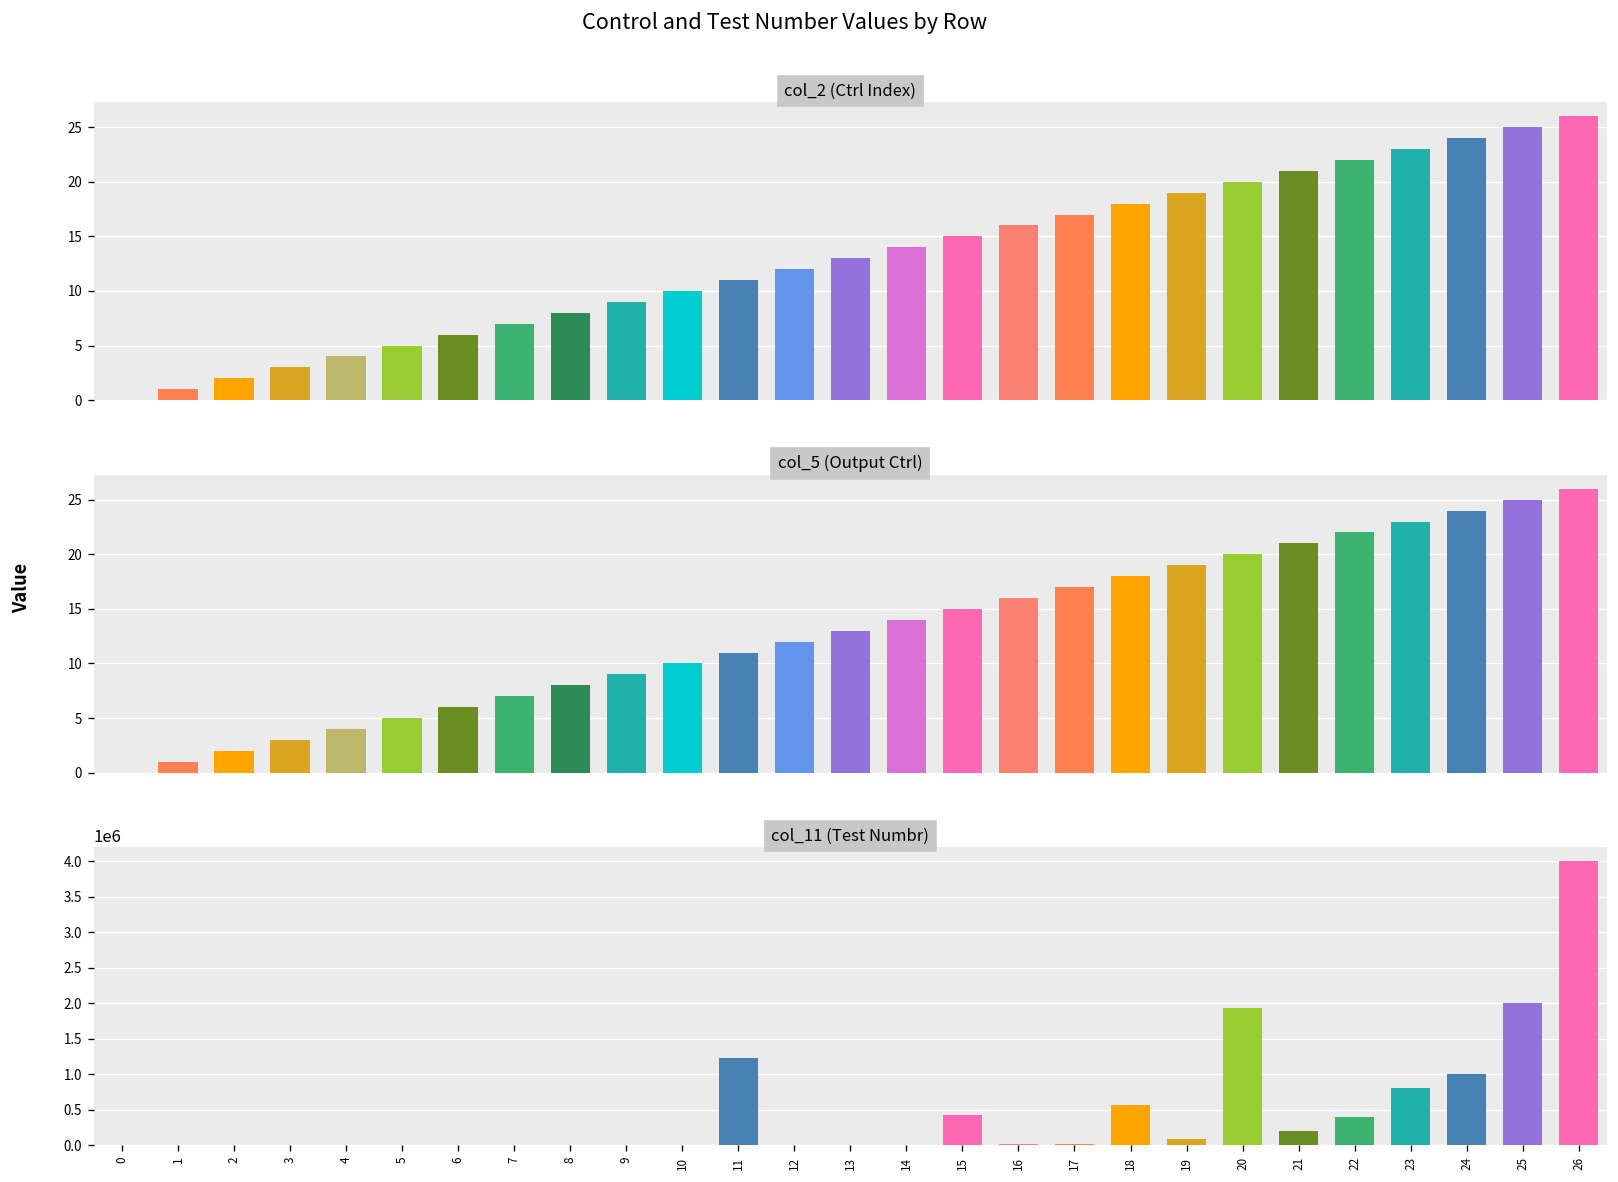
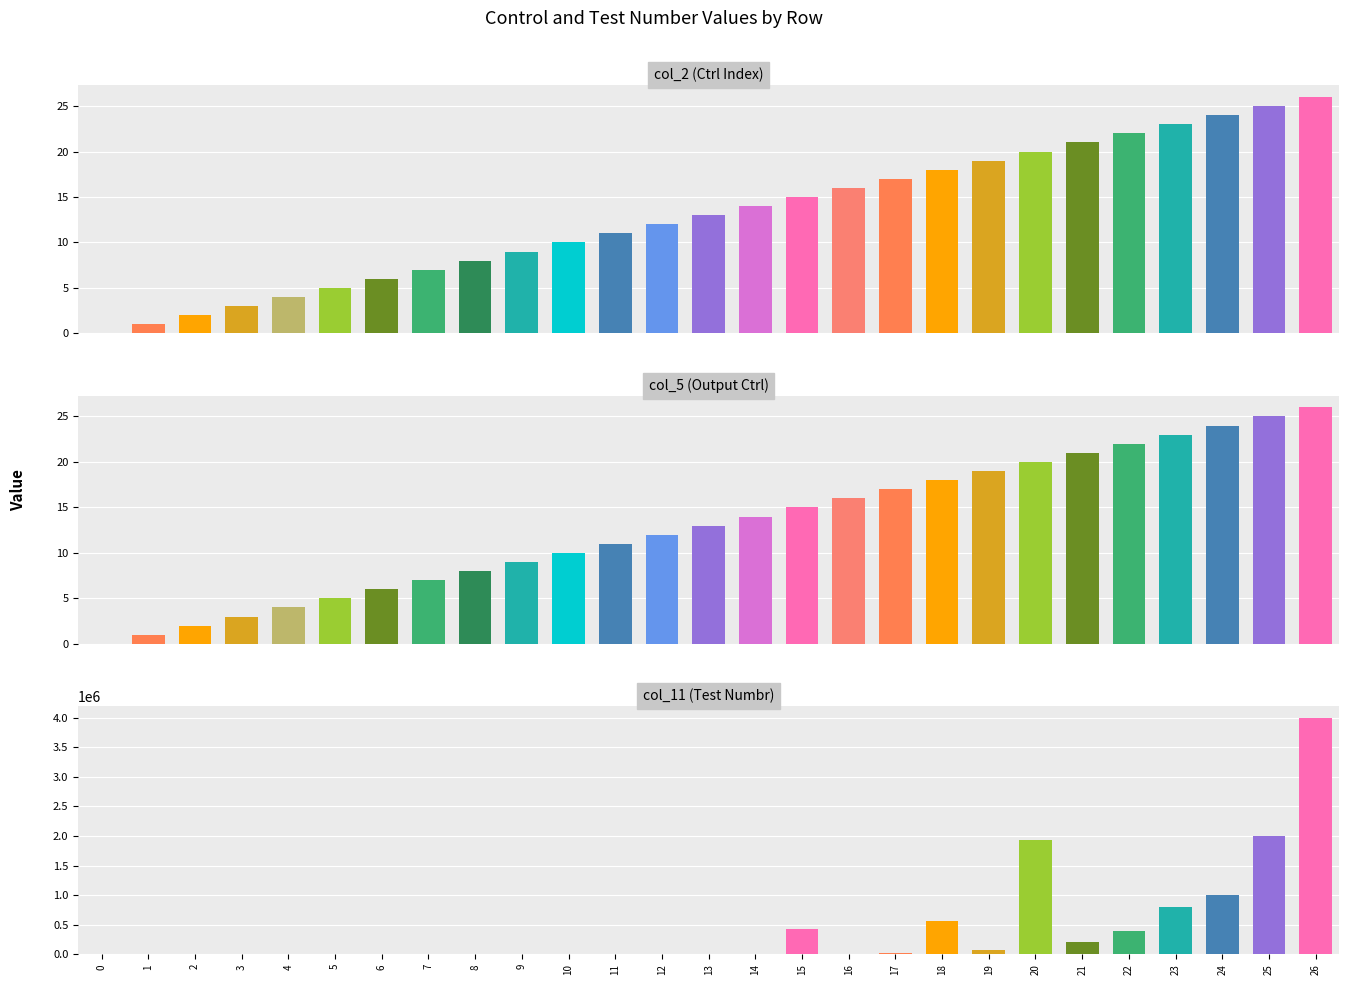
  {
    "col_11 (Test Numbr)": {
-     "11": 1200000,
+     "11": 0,
      "15": 400000,
      "18": 600000,
      "19": 100000,
      "20": 1900000,
      "21": 200000,
      "22": 400000,
      "23": 800000,
      "24": 1000000,
      "25": 2000000,
      "26": 4000000
    }
  }
